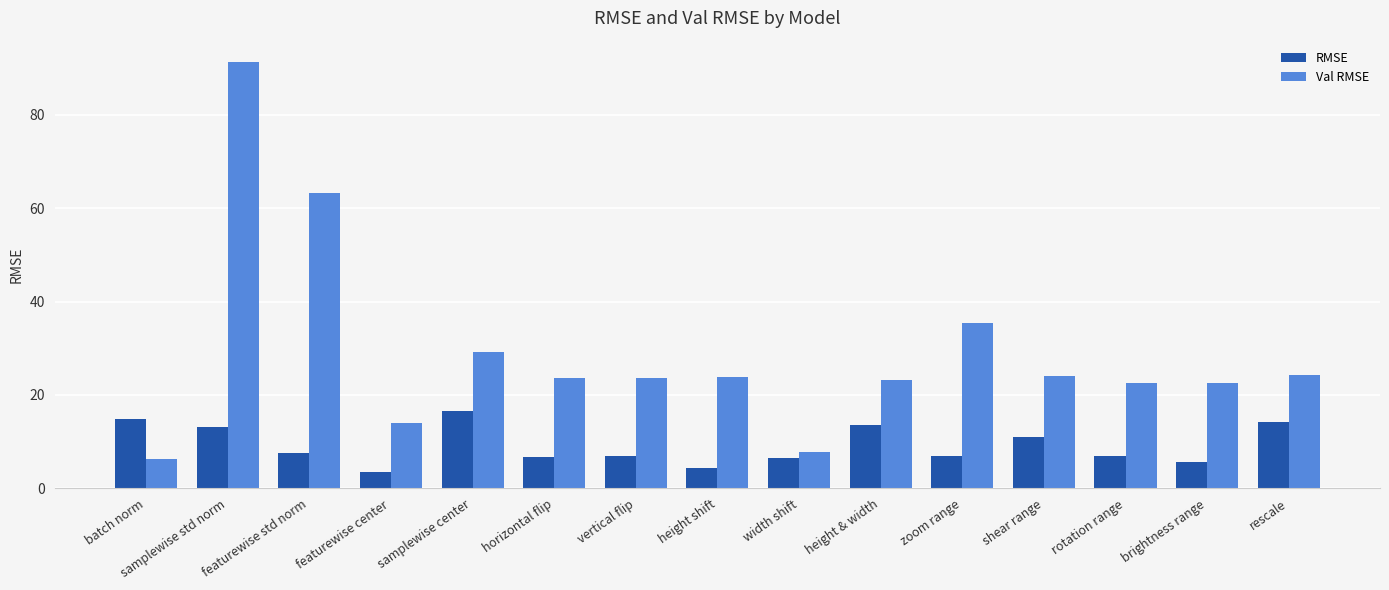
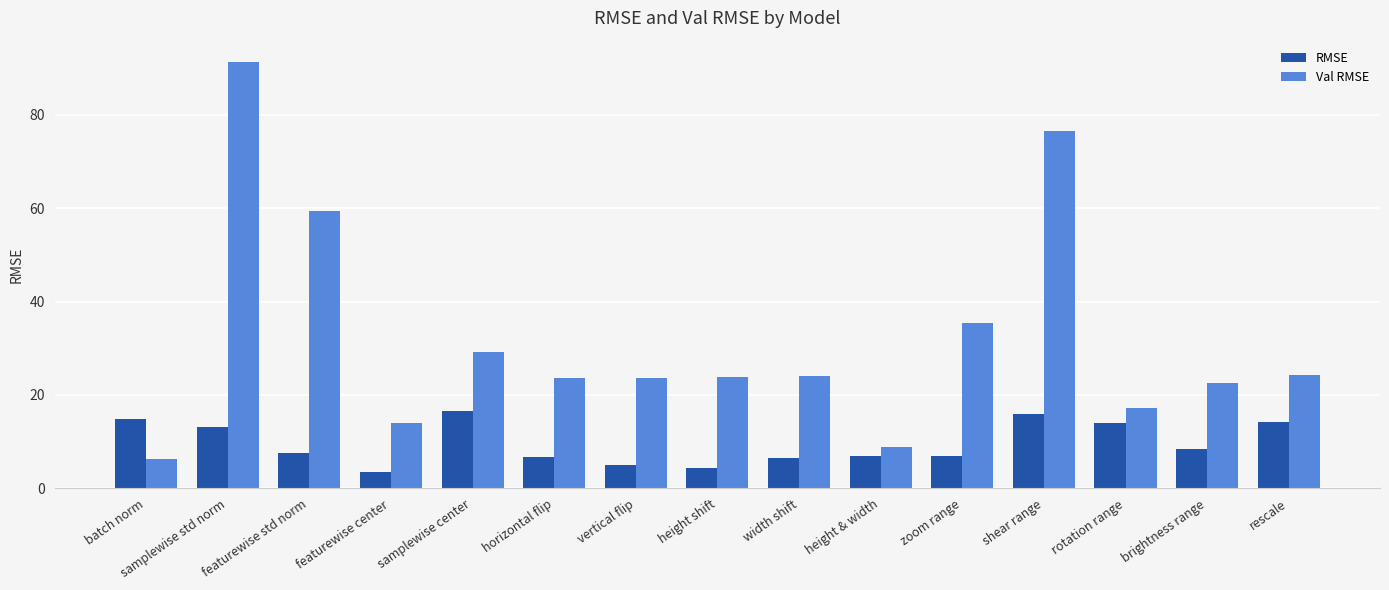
  {
    "RMSE": {
      "batch norm": 15,
      "samplewise std norm": 13,
      "featurewise std norm": 8,
      "featurewise center": 3,
      "samplewise center": 17,
      "horizontal flip": 7,
-     "vertical flip": 7,
+     "vertical flip": 5,
      "height shift": 4,
      "width shift": 7,
-     "height & width": 14,
+     "height & width": 7,
      "zoom range": 7,
-     "shear range": 11,
-     "rotation range": 7,
-     "brightness range": 6,
+     "shear range": 16,
+     "rotation range": 14,
+     "brightness range": 8,
      "rescale": 14
    },
    "Val RMSE": {
      "batch norm": 6,
      "samplewise std norm": 91,
-     "featurewise std norm": 63,
+     "featurewise std norm": 59,
      "featurewise center": 14,
      "samplewise center": 29,
      "horizontal flip": 24,
      "vertical flip": 24,
      "height shift": 24,
-     "width shift": 8,
-     "height & width": 23,
+     "width shift": 24,
+     "height & width": 9,
      "zoom range": 35,
-     "shear range": 24,
-     "rotation range": 23,
+     "shear range": 76,
+     "rotation range": 17,
      "brightness range": 23,
      "rescale": 24
    }
  }
